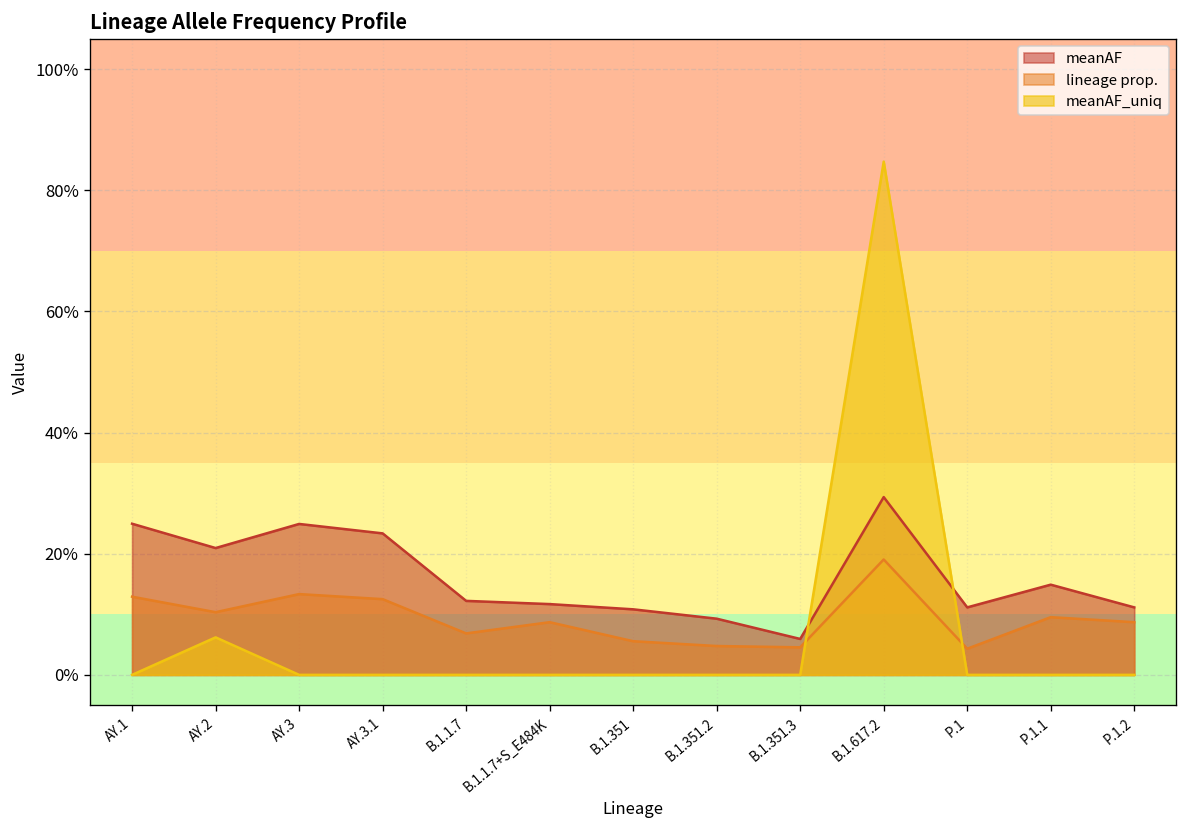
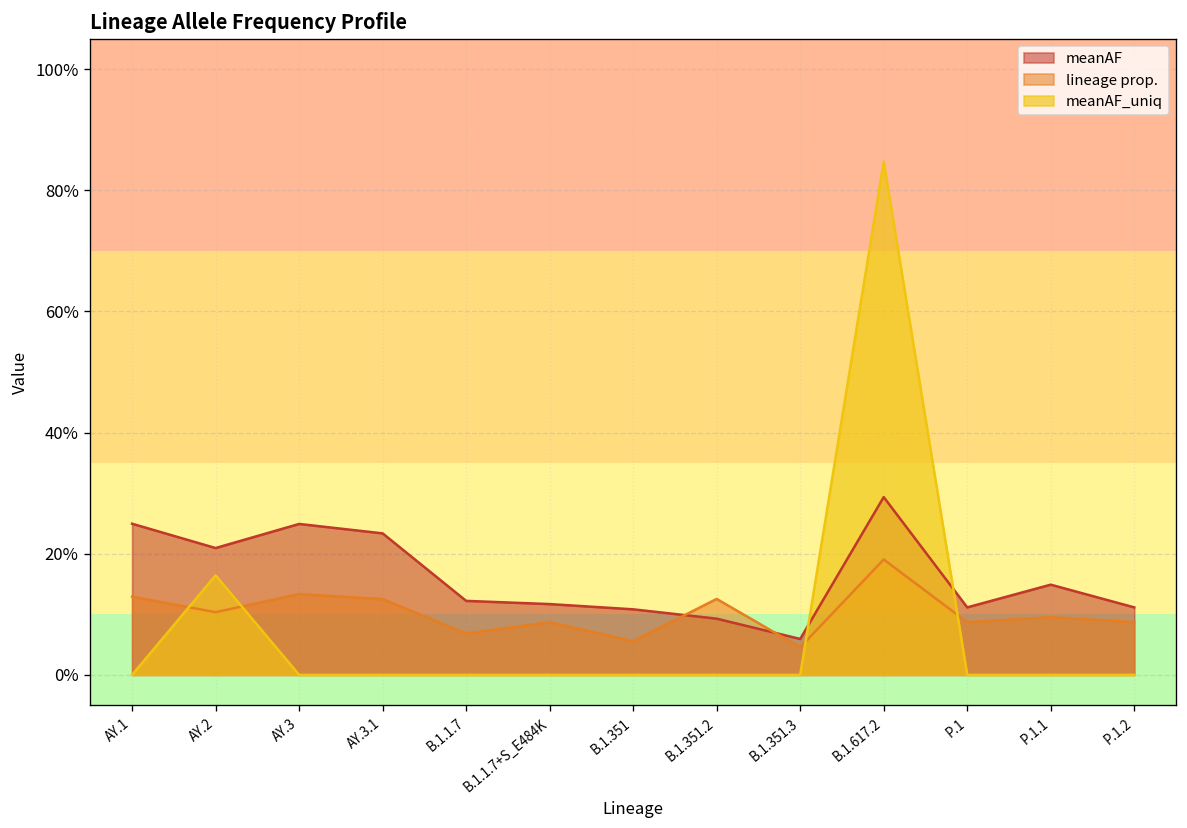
  {
    "meanAF": {
      "AY.1": "25%",
      "AY.2": "21%",
      "AY.3": "25%",
      "AY.3.1": "23%",
      "B.1.1.7": "12%",
      "B.1.1.7+S_E484K": "12%",
      "B.1.351": "11%",
      "B.1.351.2": "9%",
      "B.1.351.3": "6%",
      "B.1.617.2": "29%",
      "P.1": "11%",
      "P.1.1": "15%",
      "P.1.2": "11%"
    },
    "lineage prop.": {
      "AY.1": "13%",
      "AY.2": "10%",
      "AY.3": "13%",
      "AY.3.1": "13%",
      "B.1.1.7": "7%",
      "B.1.1.7+S_E484K": "9%",
      "B.1.351": "6%",
-     "B.1.351.2": "5%",
+     "B.1.351.2": "13%",
      "B.1.351.3": "5%",
      "B.1.617.2": "19%",
-     "P.1": "4%",
+     "P.1": "9%",
      "P.1.1": "10%",
      "P.1.2": "9%"
    },
    "meanAF_uniq": {
      "AY.1": "0%",
-     "AY.2": "6%",
+     "AY.2": "16%",
      "AY.3": "0%",
      "AY.3.1": "0%",
      "B.1.1.7": "0%",
      "B.1.1.7+S_E484K": "0%",
      "B.1.351": "0%",
      "B.1.351.2": "0%",
      "B.1.351.3": "0%",
      "B.1.617.2": "85%",
      "P.1": "0%",
      "P.1.1": "0%",
      "P.1.2": "0%"
    }
  }
